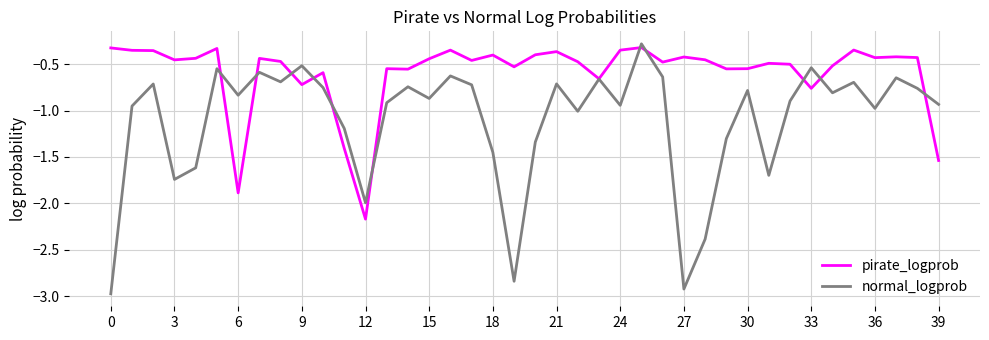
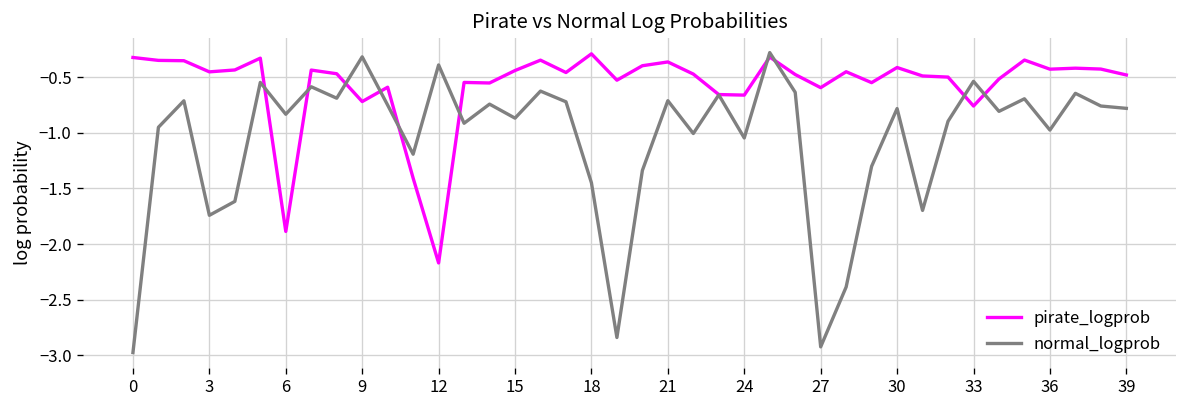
  {
    "pirate_logprob": {
      "0": -0.3,
      "3": -0.5,
      "6": -1.9,
      "9": -0.7,
      "12": -2.2,
      "15": -0.4,
-     "18": -0.4,
+     "18": -0.3,
      "21": -0.4,
-     "24": -0.3,
-     "27": -0.4,
-     "30": -0.5,
+     "24": -0.7,
+     "27": -0.6,
+     "30": -0.4,
      "33": -0.8,
      "36": -0.4,
-     "39": -1.5
+     "39": -0.5
    },
    "normal_logprob": {
      "0": -3.0,
      "3": -1.7,
      "6": -0.8,
-     "9": -0.5,
-     "12": -2.0,
+     "9": -0.3,
+     "12": -0.4,
      "15": -0.9,
      "18": -1.5,
      "21": -0.7,
-     "24": -0.9,
+     "24": -1.0,
      "27": -2.9,
      "30": -0.8,
      "33": -0.5,
      "36": -1.0,
-     "39": -0.9
+     "39": -0.8
    }
  }
